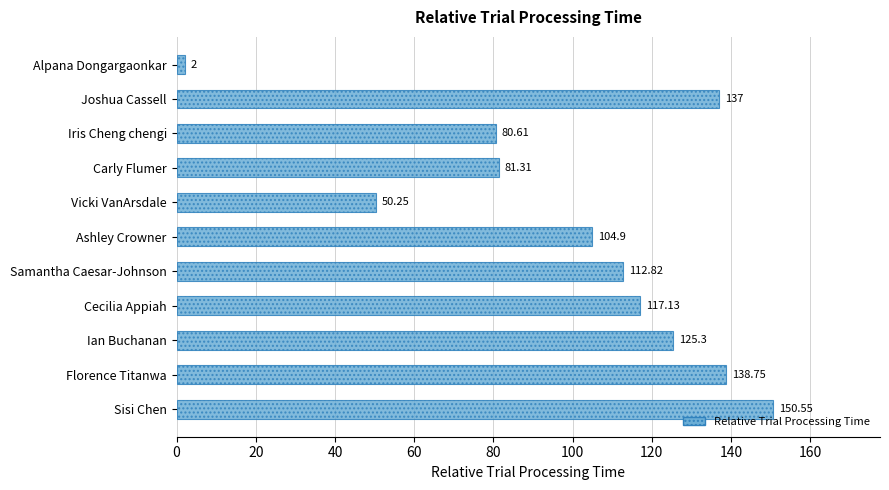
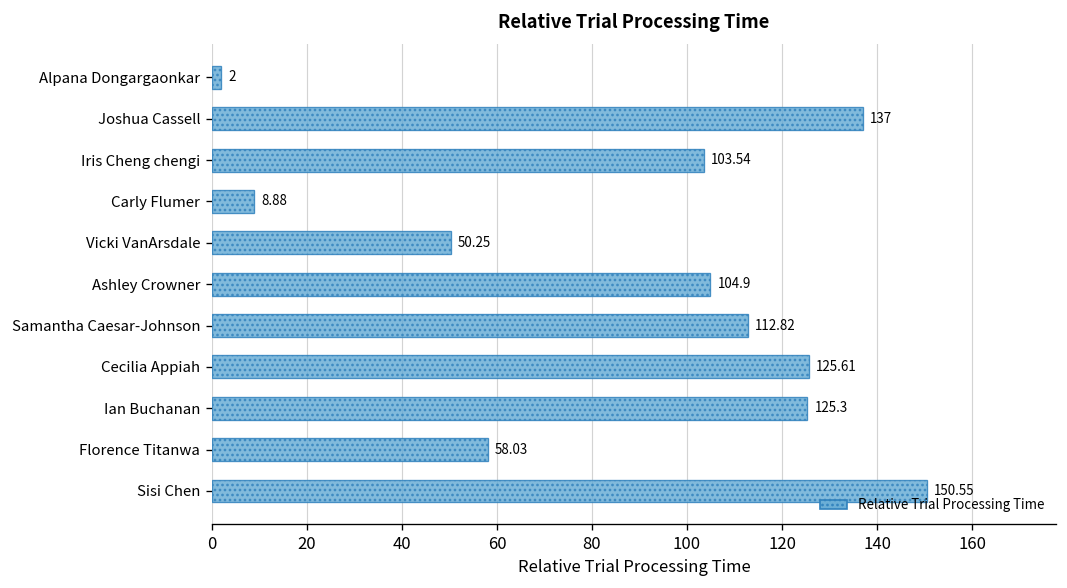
  {
    "Alpana Dongargaonkar": 2,
    "Joshua Cassell": 137,
-   "Iris Cheng chengi": 80.61,
-   "Carly Flumer": 81.31,
+   "Iris Cheng chengi": 103.54,
+   "Carly Flumer": 8.88,
    "Vicki VanArsdale": 50.25,
    "Ashley Crowner": 104.9,
    "Samantha Caesar-Johnson": 112.82,
-   "Cecilia Appiah": 117.13,
+   "Cecilia Appiah": 125.61,
    "Ian Buchanan": 125.3,
-   "Florence Titanwa": 138.75,
+   "Florence Titanwa": 58.03,
    "Sisi Chen": 150.55
  }
